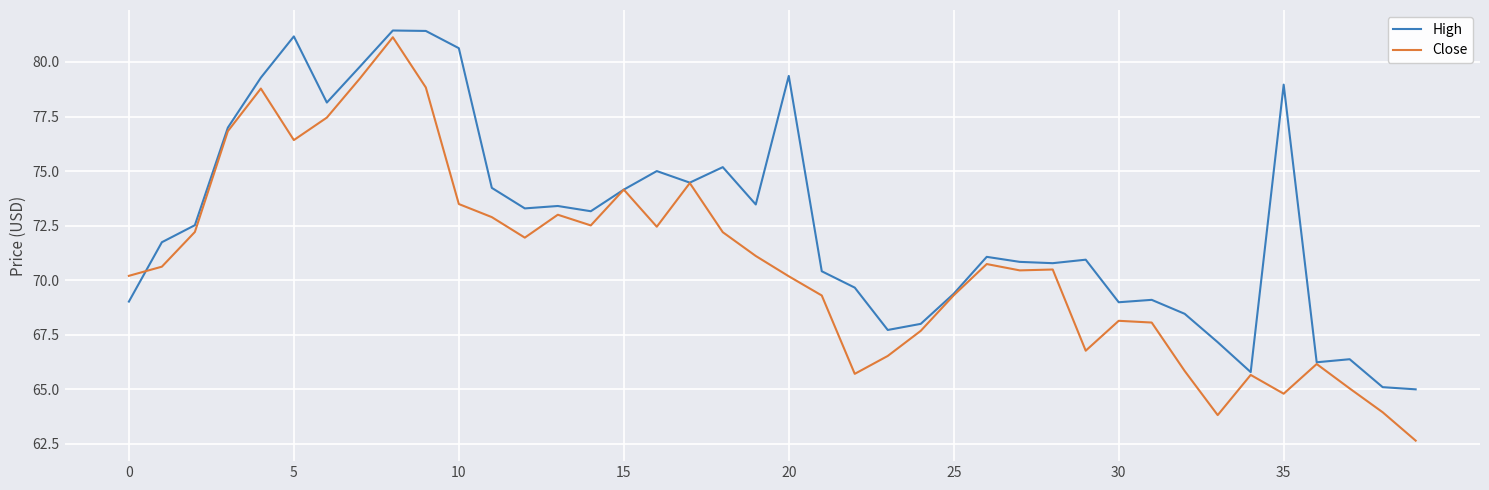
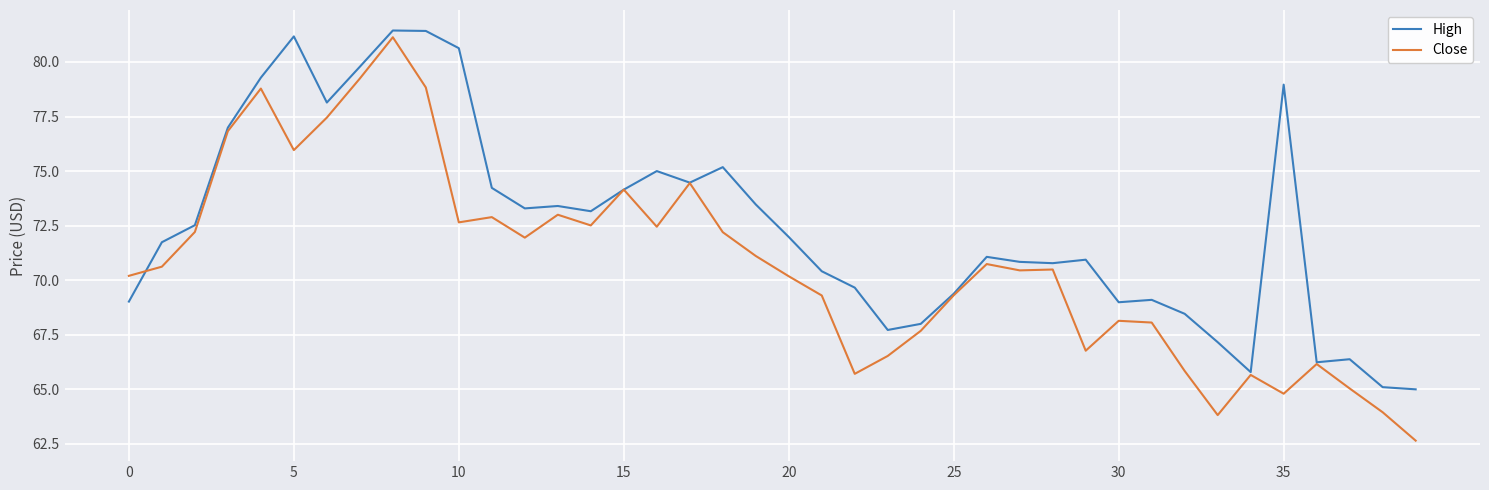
  {
    "High": {
      "0": 69.0,
      "5": 81.2,
      "10": 80.6,
-     "20": 79.4,
+     "20": 72.0,
      "30": 69.0,
      "35": 79.0
    },
    "Close": {
      "0": 70.2,
-     "5": 76.4,
-     "10": 73.5,
+     "5": 76.0,
+     "10": 72.7,
      "20": 70.2,
      "30": 68.1,
      "35": 64.8
    }
  }
